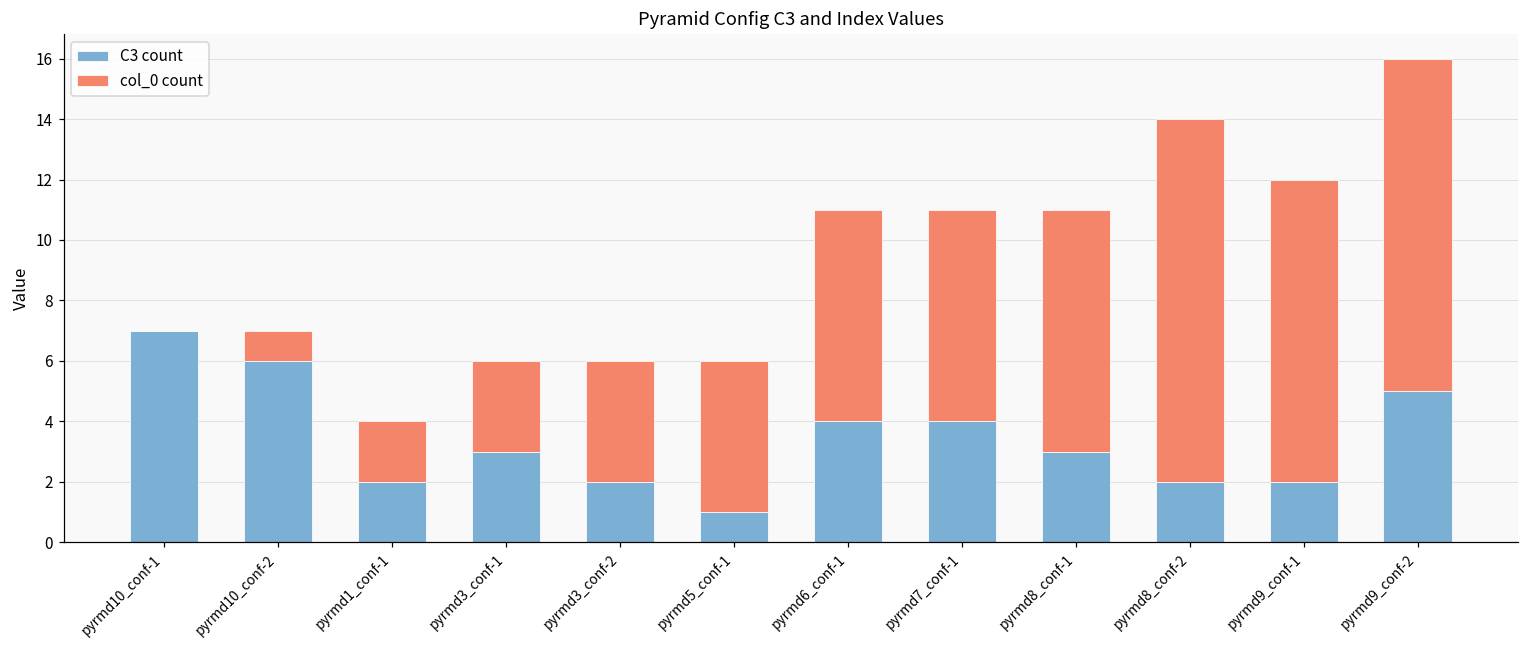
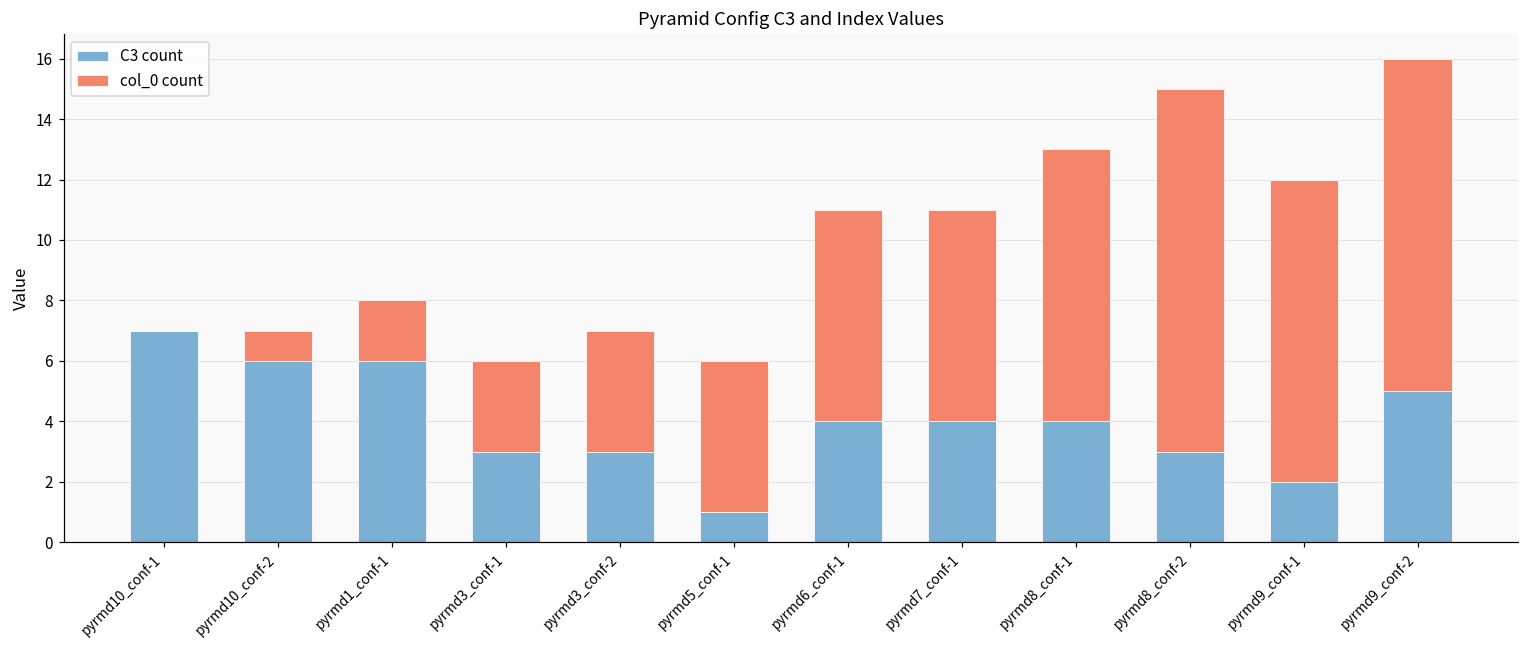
  {
    "C3 count": {
      "pyrmd10_conf-1": 7,
      "pyrmd10_conf-2": 6,
-     "pyrmd1_conf-1": 2,
+     "pyrmd1_conf-1": 6,
      "pyrmd3_conf-1": 3,
-     "pyrmd3_conf-2": 2,
+     "pyrmd3_conf-2": 3,
      "pyrmd5_conf-1": 1,
      "pyrmd6_conf-1": 4,
      "pyrmd7_conf-1": 4,
-     "pyrmd8_conf-1": 3,
-     "pyrmd8_conf-2": 2,
+     "pyrmd8_conf-1": 4,
+     "pyrmd8_conf-2": 3,
      "pyrmd9_conf-1": 2,
      "pyrmd9_conf-2": 5
    },
    "col_0 count": {
      "pyrmd10_conf-1": 0,
      "pyrmd10_conf-2": 1,
      "pyrmd1_conf-1": 2,
      "pyrmd3_conf-1": 3,
      "pyrmd3_conf-2": 4,
      "pyrmd5_conf-1": 5,
      "pyrmd6_conf-1": 7,
      "pyrmd7_conf-1": 7,
-     "pyrmd8_conf-1": 8,
+     "pyrmd8_conf-1": 9,
      "pyrmd8_conf-2": 12,
      "pyrmd9_conf-1": 10,
      "pyrmd9_conf-2": 11
    }
  }
